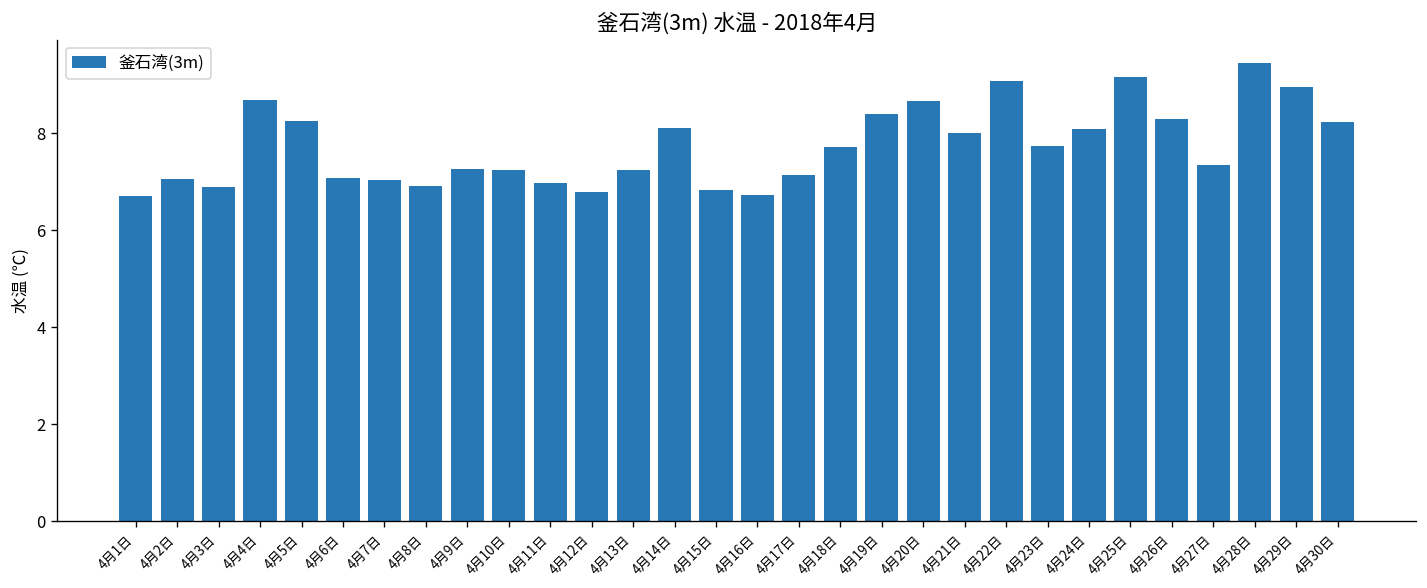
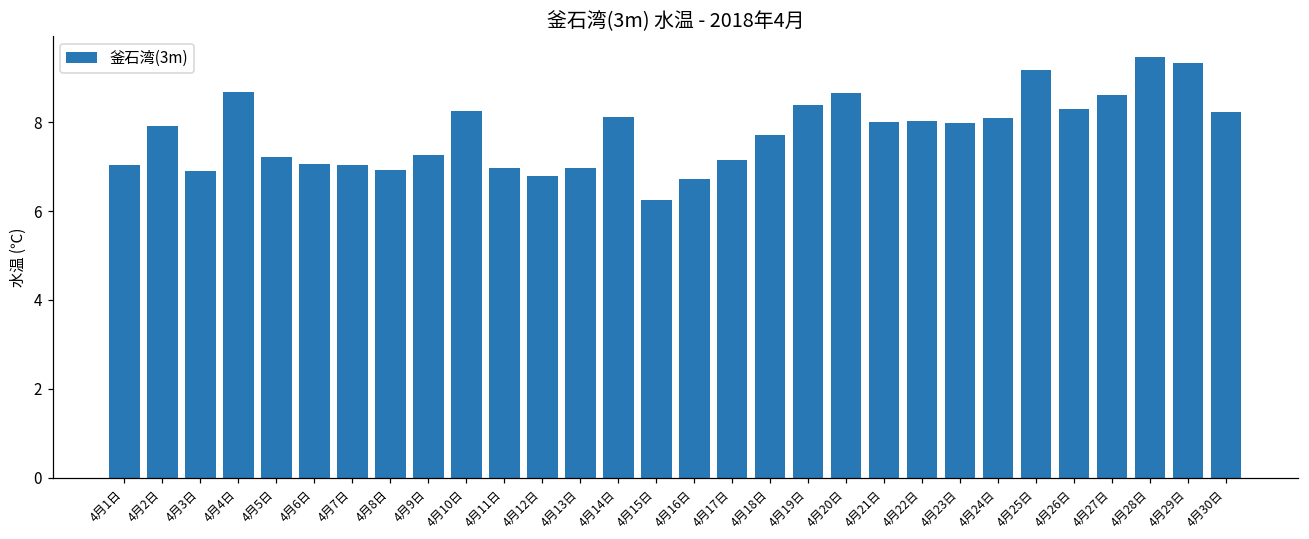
  {
-   "4月1日": 6.7,
-   "4月2日": 7.1,
+   "4月1日": 7.0,
+   "4月2日": 7.9,
    "4月3日": 6.9,
    "4月4日": 8.7,
-   "4月5日": 8.3,
+   "4月5日": 7.2,
    "4月6日": 7.1,
    "4月7日": 7.0,
    "4月8日": 6.9,
    "4月9日": 7.3,
-   "4月10日": 7.3,
+   "4月10日": 8.3,
    "4月11日": 7.0,
    "4月12日": 6.8,
-   "4月13日": 7.2,
+   "4月13日": 7.0,
    "4月14日": 8.1,
-   "4月15日": 6.8,
+   "4月15日": 6.2,
    "4月16日": 6.7,
    "4月17日": 7.2,
    "4月18日": 7.7,
    "4月19日": 8.4,
    "4月20日": 8.7,
    "4月21日": 8.0,
-   "4月22日": 9.1,
-   "4月23日": 7.7,
+   "4月22日": 8.0,
+   "4月23日": 8.0,
    "4月24日": 8.1,
    "4月25日": 9.2,
    "4月26日": 8.3,
-   "4月27日": 7.3,
+   "4月27日": 8.6,
    "4月28日": 9.5,
-   "4月29日": 9.0,
+   "4月29日": 9.3,
    "4月30日": 8.2
  }
